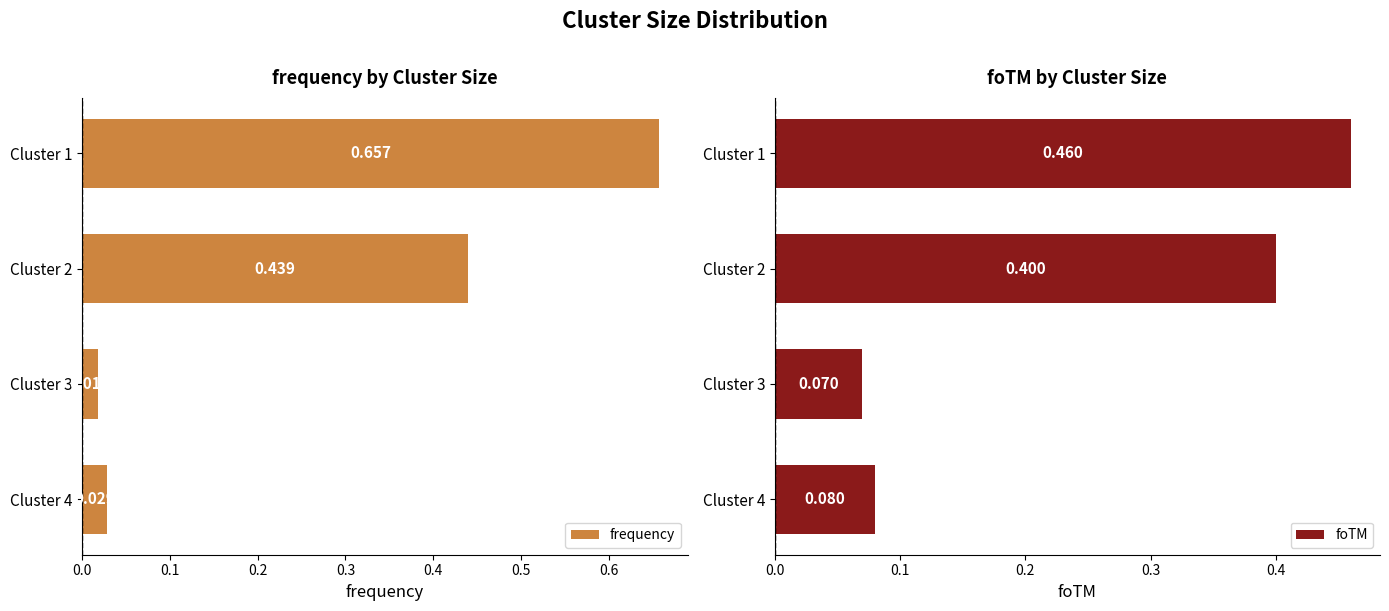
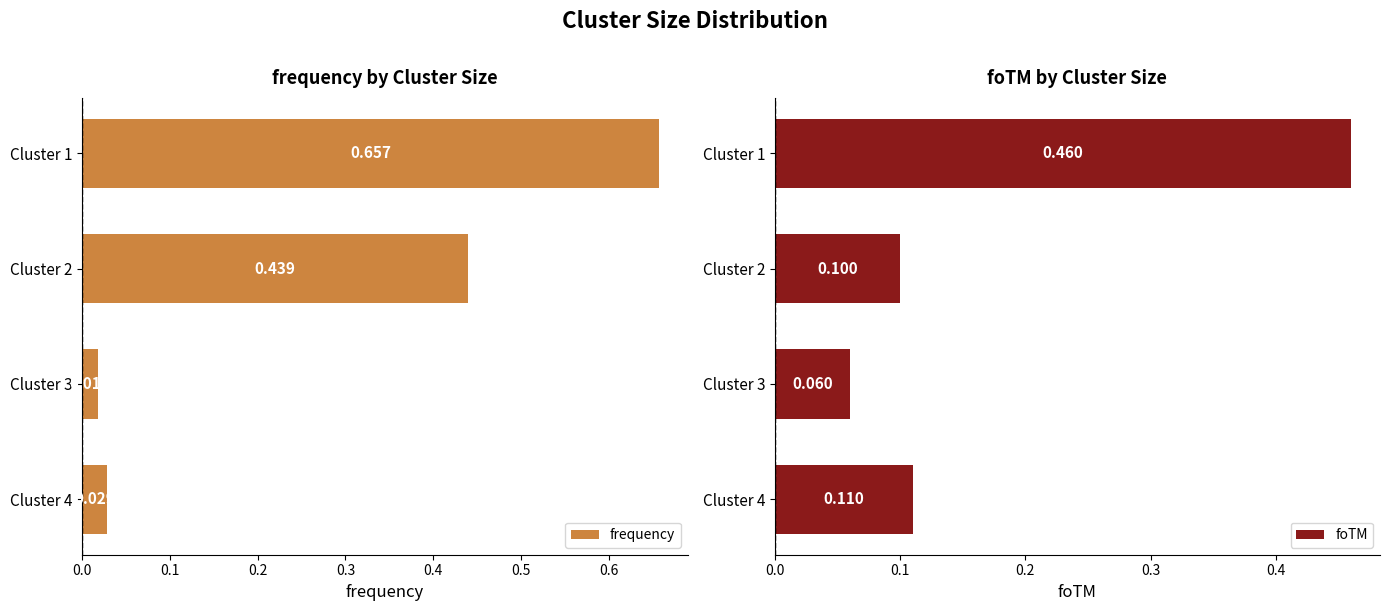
  {
    "frequency by Cluster Size": {
      "Cluster 1": 0.657,
      "Cluster 2": 0.439,
      "Cluster 4": 0.029
    },
    "foTM by Cluster Size": {
      "Cluster 1": 0.460,
-     "Cluster 2": 0.400,
-     "Cluster 3": 0.070,
-     "Cluster 4": 0.080
+     "Cluster 2": 0.100,
+     "Cluster 3": 0.060,
+     "Cluster 4": 0.110
    }
  }
